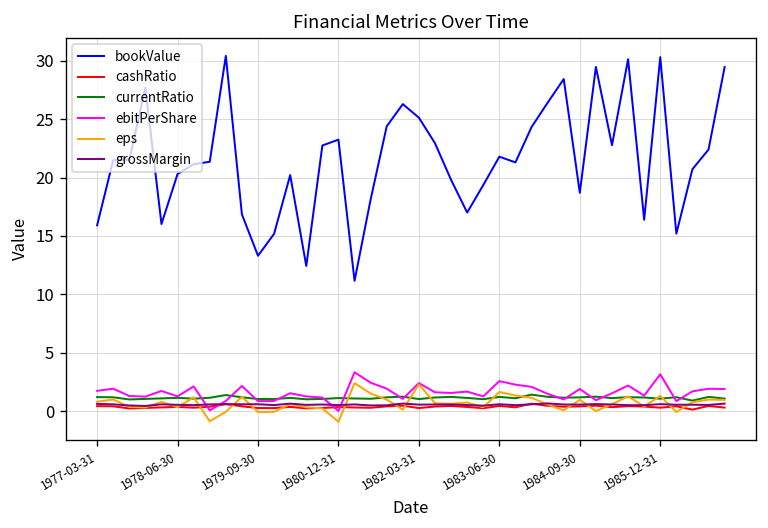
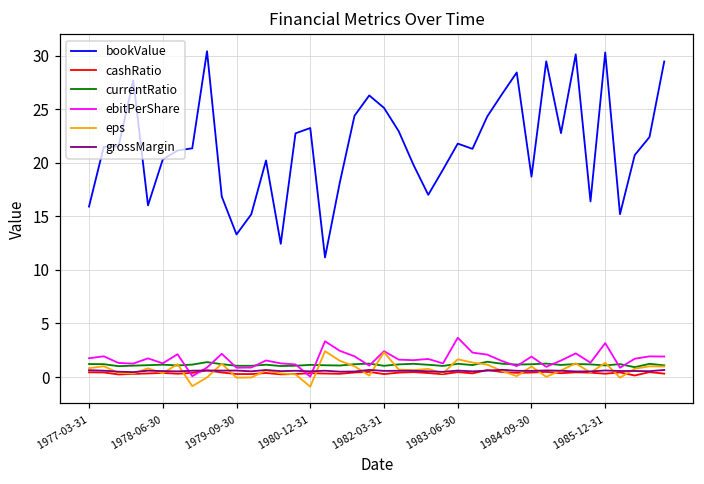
  {
    "bookValue": {
      "1977-03-31": 16,
      "1978-06-30": 20,
      "1979-09-30": 13,
      "1980-12-31": 23,
      "1982-03-31": 25,
      "1983-06-30": 22,
      "1984-09-30": 19,
      "1985-12-31": 30
    },
    "cashRatio": {
      "1979-09-30": 0,
      "1982-03-31": 0,
      "1985-12-31": 0
    },
    "currentRatio": {
      "1977-03-31": 1,
      "1980-12-31": 1,
      "1982-03-31": 1,
      "1983-06-30": 1
    },
    "ebitPerShare": {
      "1977-03-31": 2,
      "1980-12-31": 0,
-     "1983-06-30": 3,
+     "1983-06-30": 4,
      "1984-09-30": 2,
      "1985-12-31": 3
    },
    "eps": {
      "1979-09-30": 0,
      "1980-12-31": -1,
      "1983-06-30": 2
    },
    "grossMargin": {
      "1979-09-30": 1,
      "1982-03-31": 1,
      "1985-12-31": 1
    }
  }
